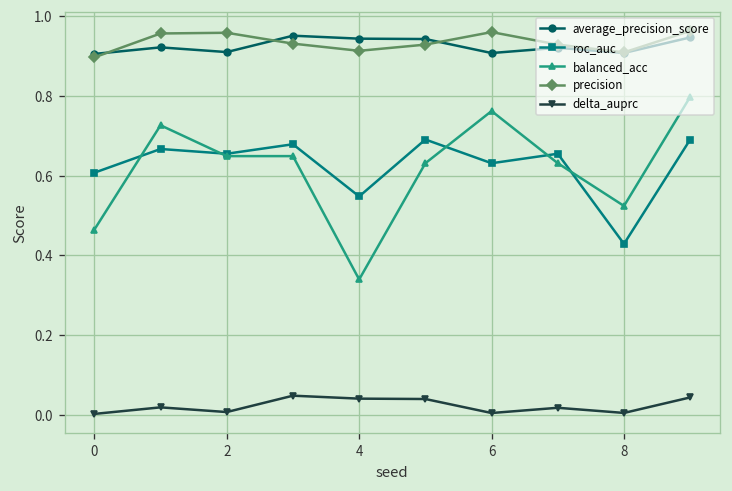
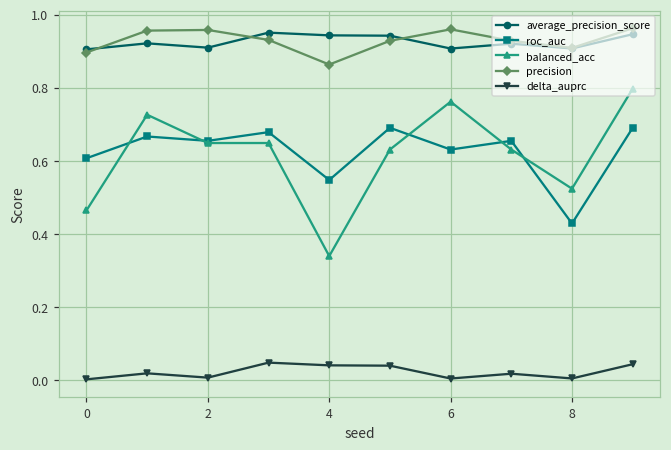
  {
    "precision": {
      "0": 0.90,
      "2": 0.96,
-     "4": 0.91,
+     "4": 0.86,
      "6": 0.96
    }
  }
